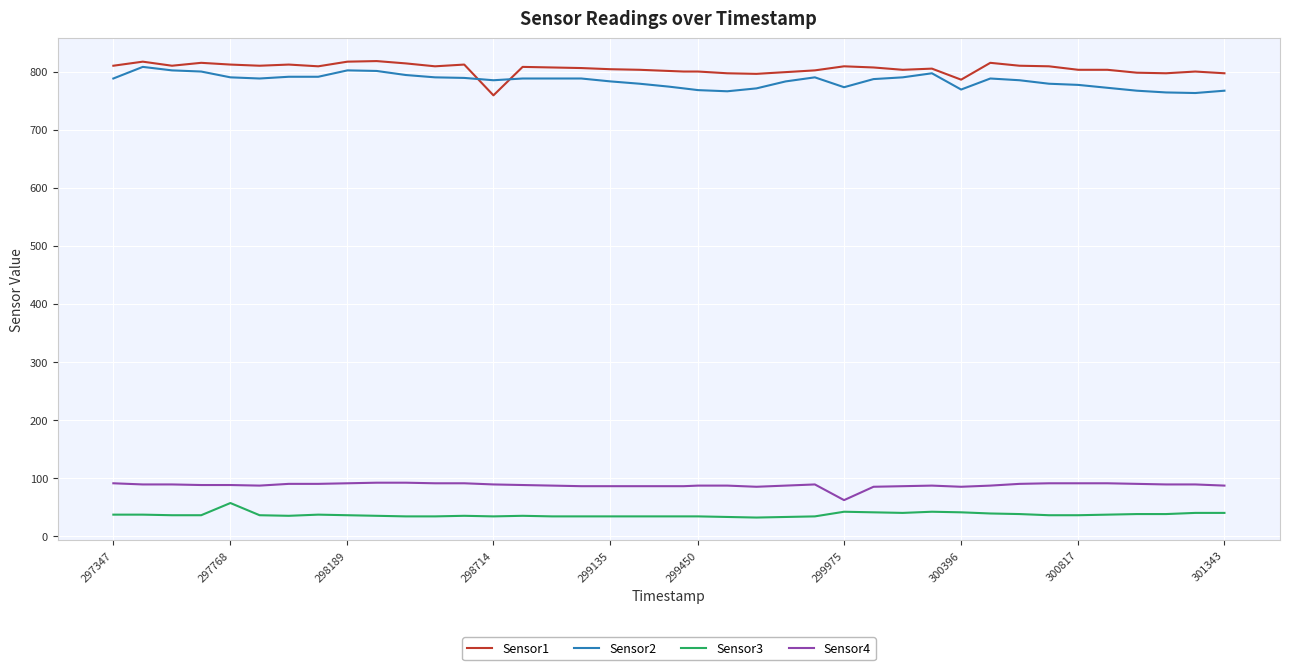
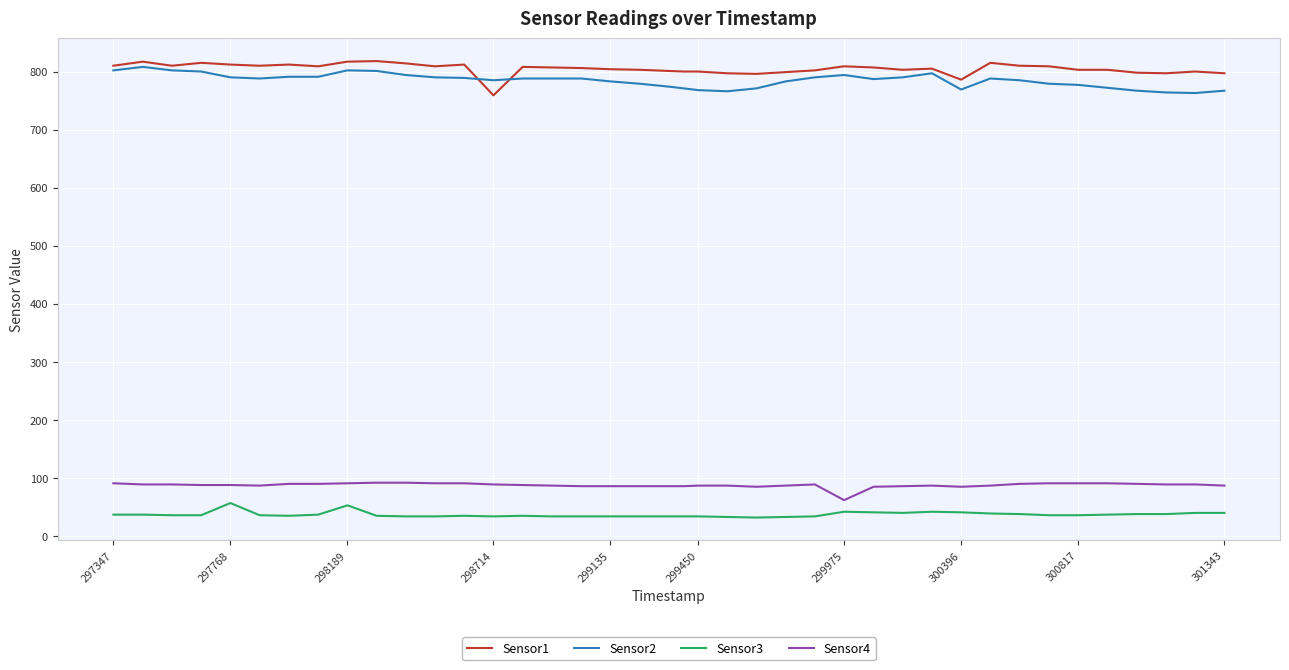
  {
    "Sensor1": {
      "297347": 810,
      "297768": 810,
      "298189": 820,
      "298714": 760,
      "299135": 800,
      "299450": 800,
      "299975": 810,
      "300396": 790,
      "300817": 800,
      "301343": 800
    },
    "Sensor2": {
-     "297347": 790,
+     "297347": 800,
      "297768": 790,
      "298189": 800,
      "298714": 790,
      "299135": 780,
      "299450": 770,
-     "299975": 770,
+     "299975": 790,
      "300396": 770,
      "300817": 780,
      "301343": 770
    },
    "Sensor3": {
      "297347": 40,
      "297768": 60,
-     "298189": 40,
+     "298189": 50,
      "298714": 30,
      "299135": 30,
      "299450": 30,
      "299975": 40,
      "300396": 40,
      "300817": 40,
      "301343": 40
    },
    "Sensor4": {
      "297347": 90,
      "297768": 90,
      "298189": 90,
      "298714": 90,
      "299135": 90,
      "299450": 90,
      "299975": 60,
      "300396": 90,
      "300817": 90,
      "301343": 90
    }
  }
